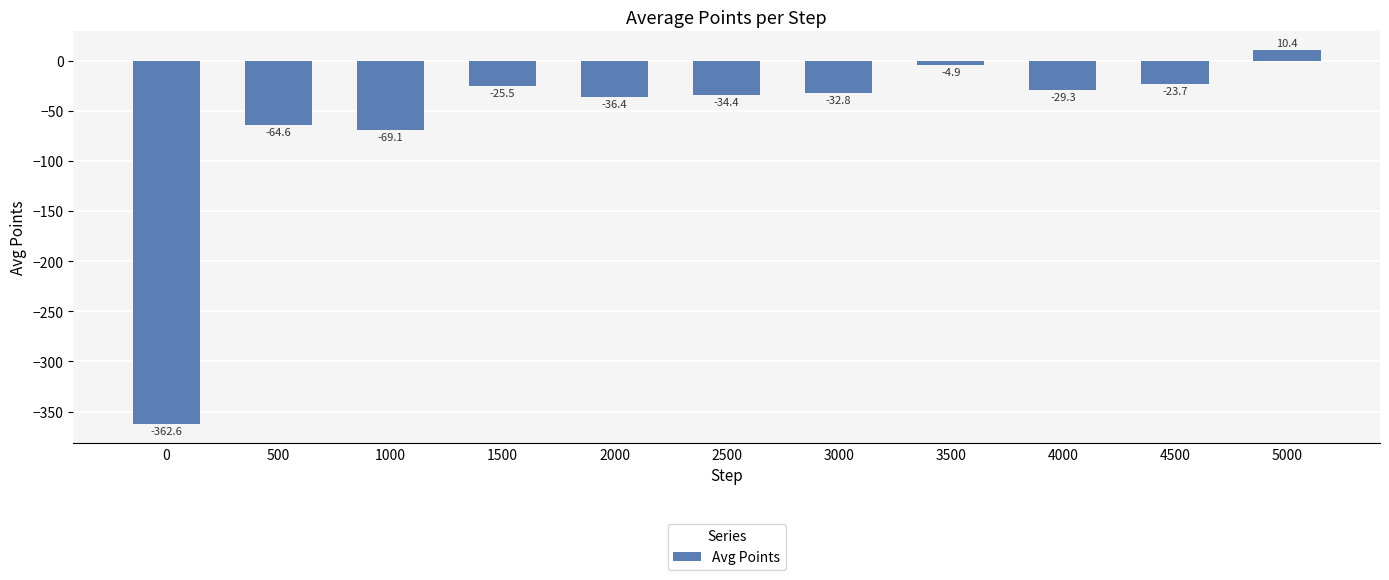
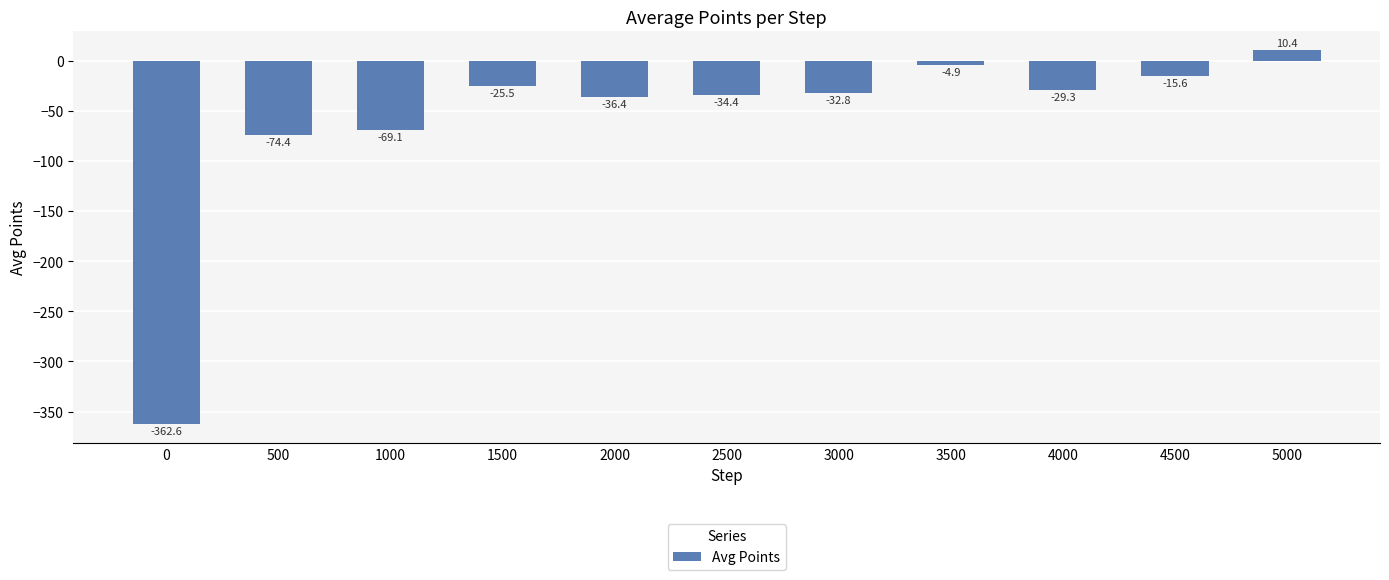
  {
    "0": -362.6,
-   "500": -64.6,
+   "500": -74.4,
    "1000": -69.1,
    "1500": -25.5,
    "2000": -36.4,
    "2500": -34.4,
    "3000": -32.8,
    "3500": -4.9,
    "4000": -29.3,
-   "4500": -23.7,
+   "4500": -15.6,
    "5000": 10.4
  }
